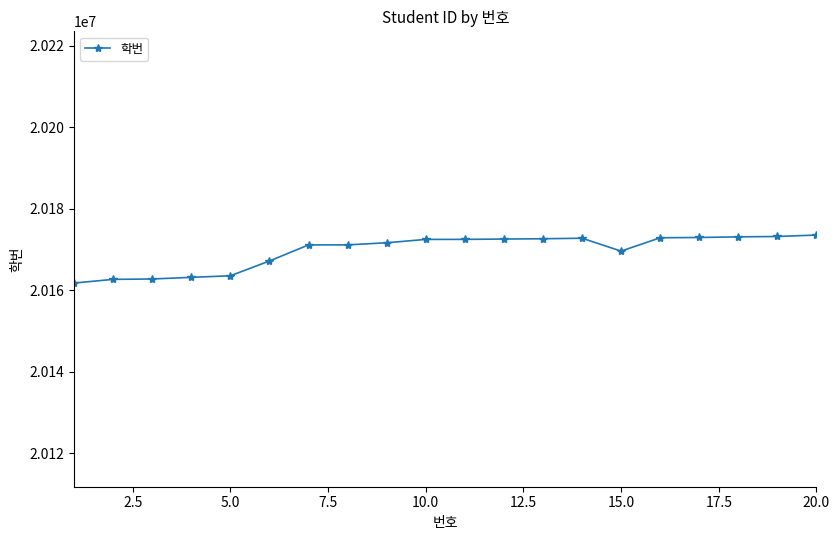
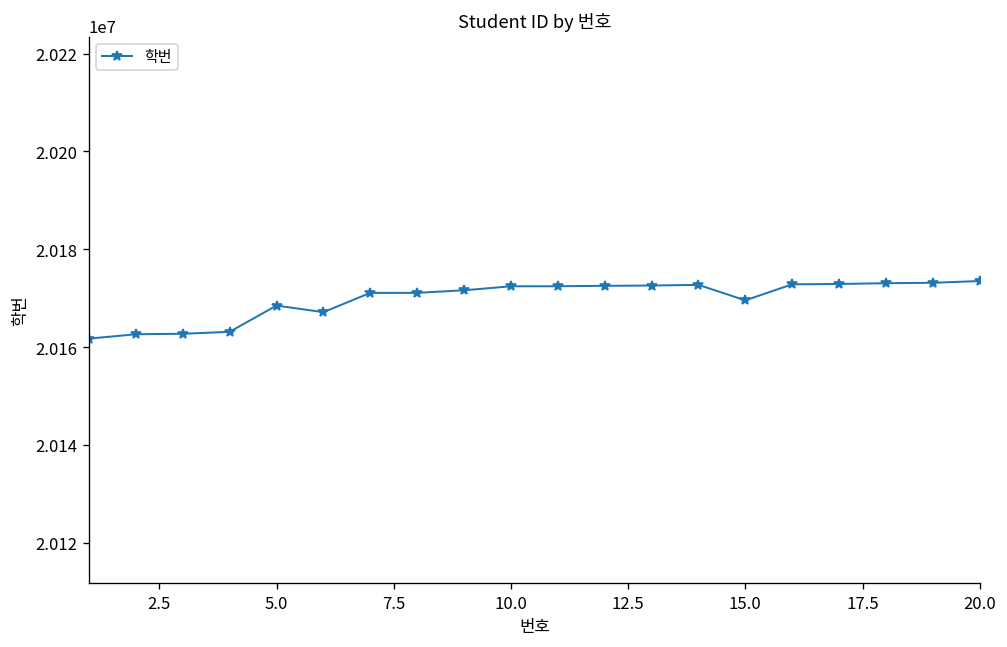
  {
-   "5.0": 20164000,
+   "5.0": 20168000,
    "10.0": 20172000,
    "15.0": 20170000,
    "20.0": 20174000
  }
